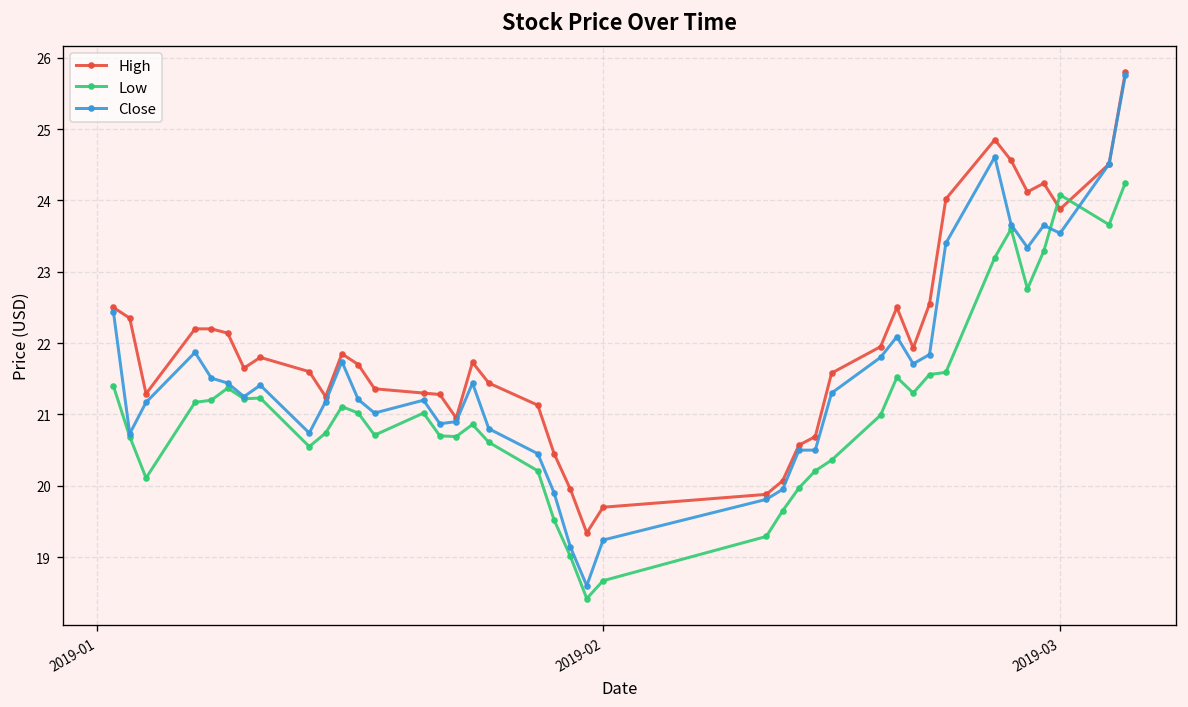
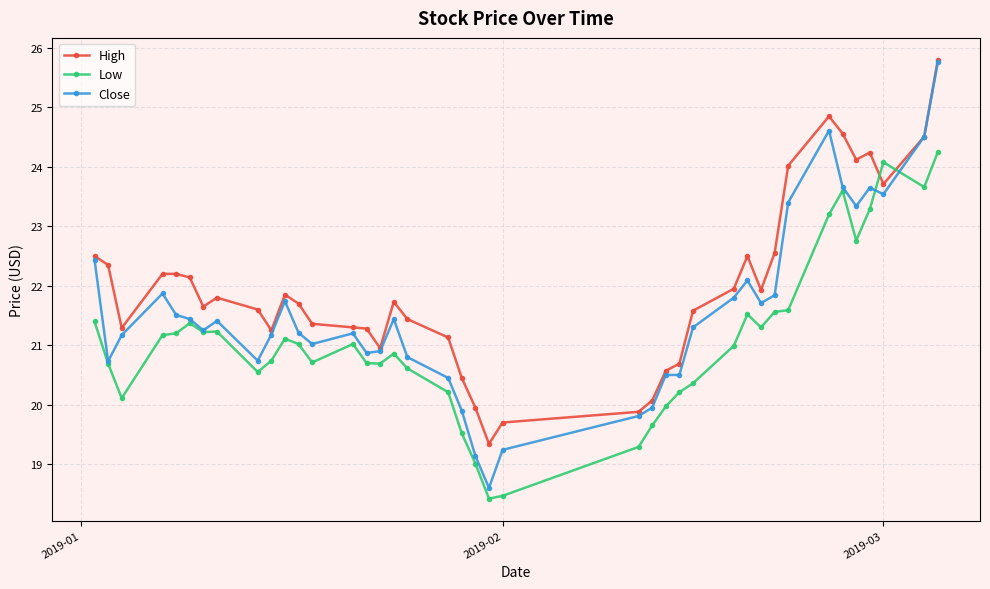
  {
    "High": {
      "2019-02": 19.7,
-     "2019-03": 23.9
+     "2019-03": 23.7
    },
    "Low": {
-     "2019-02": 18.7,
+     "2019-02": 18.5,
      "2019-03": 24.1
    },
    "Close": {
      "2019-02": 19.2,
      "2019-03": 23.5
    }
  }
